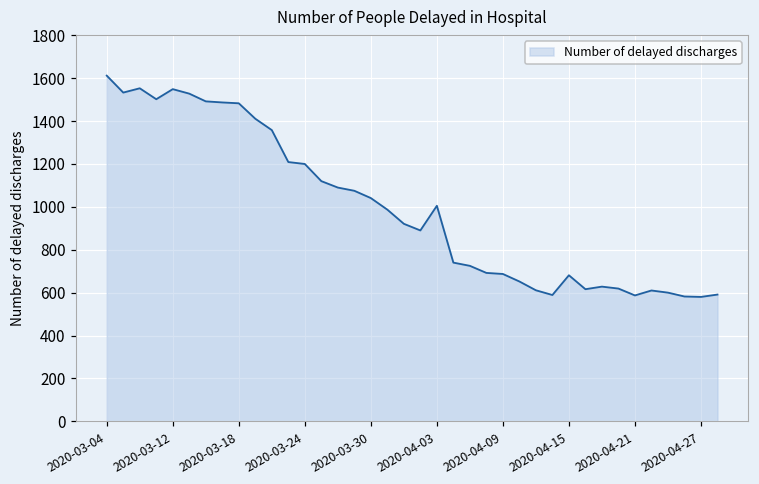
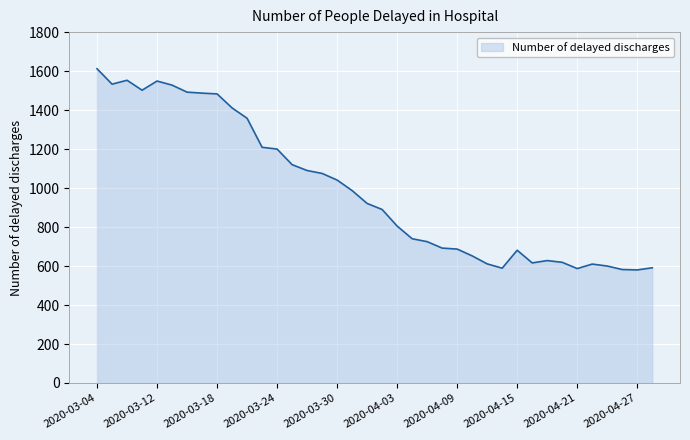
  {
    "2020-03-04": 1610,
    "2020-03-12": 1550,
    "2020-03-18": 1480,
    "2020-03-24": 1200,
    "2020-03-30": 1040,
-   "2020-04-03": 1010,
+   "2020-04-03": 810,
    "2020-04-09": 690,
    "2020-04-15": 680,
    "2020-04-21": 590,
    "2020-04-27": 580
  }
